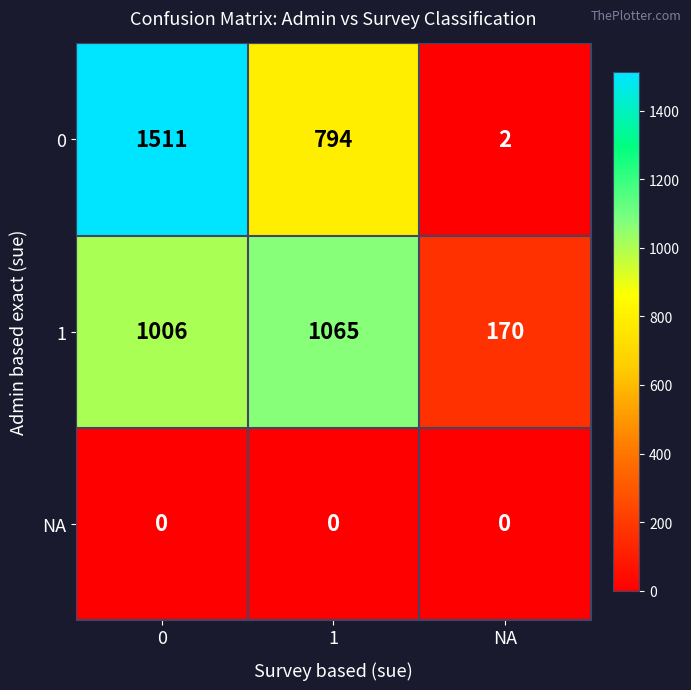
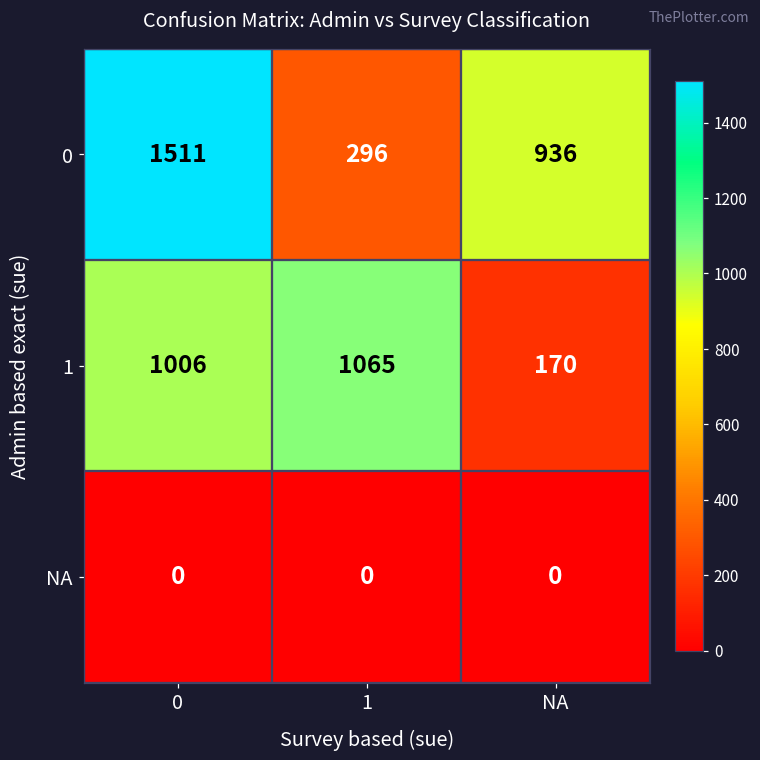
  {
    "0": {
      "0": 1511,
-     "1": 794,
-     "NA": 2
+     "1": 296,
+     "NA": 936
    },
    "1": {
      "0": 1006,
      "1": 1065,
      "NA": 170
    },
    "NA": {
      "0": 0,
      "1": 0,
      "NA": 0
    }
  }
